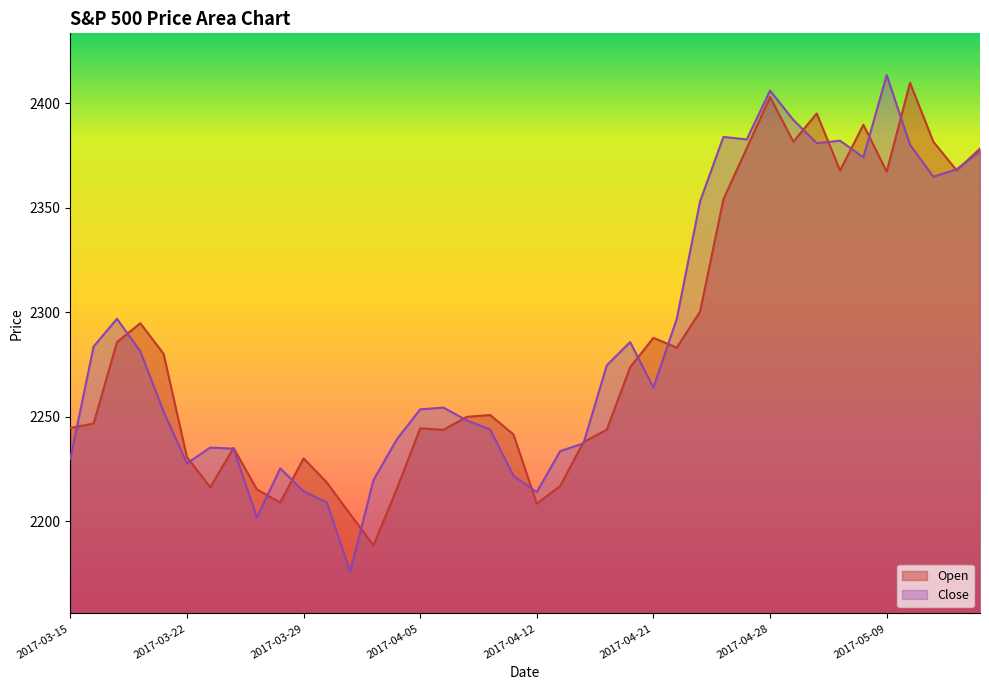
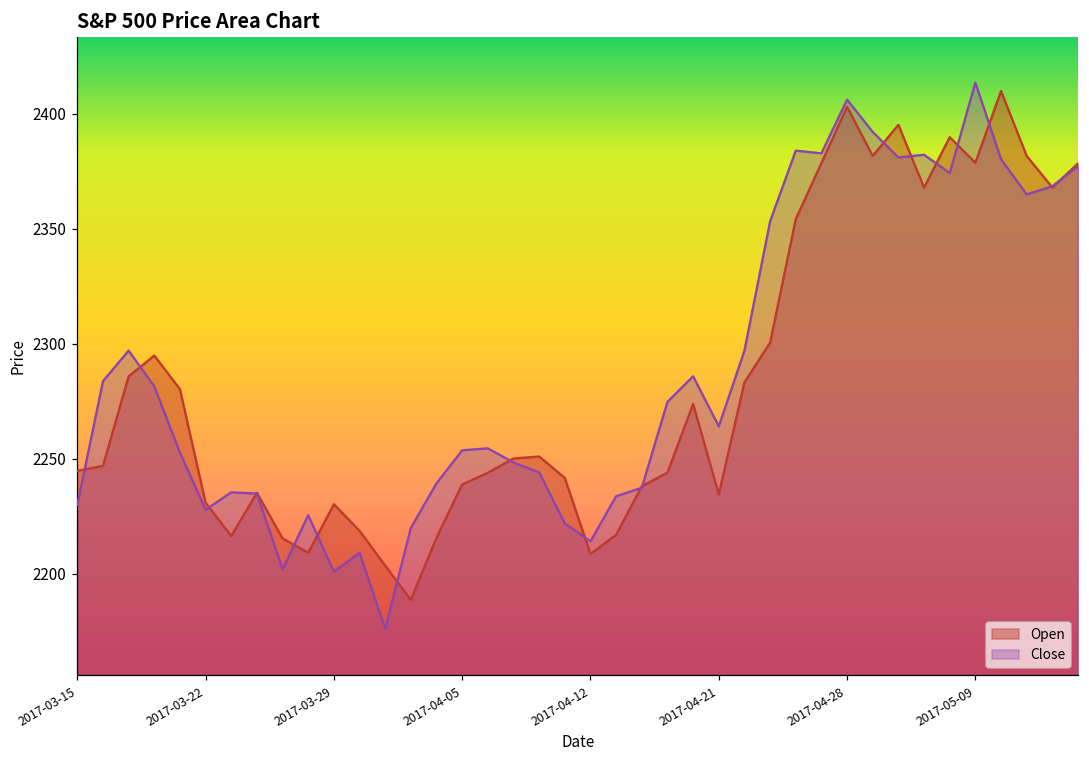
  {
    "Open": {
      "2017-03-15": 2245,
      "2017-03-22": 2231,
      "2017-03-29": 2230,
-     "2017-04-05": 2245,
+     "2017-04-05": 2239,
      "2017-04-12": 2209,
-     "2017-04-21": 2288,
+     "2017-04-21": 2234,
      "2017-04-28": 2403,
-     "2017-05-09": 2367
+     "2017-05-09": 2379
    },
    "Close": {
      "2017-03-15": 2230,
      "2017-03-22": 2228,
-     "2017-03-29": 2214,
+     "2017-03-29": 2201,
      "2017-04-05": 2254,
      "2017-04-12": 2214,
      "2017-04-21": 2264,
      "2017-04-28": 2406,
      "2017-05-09": 2414
    }
  }
